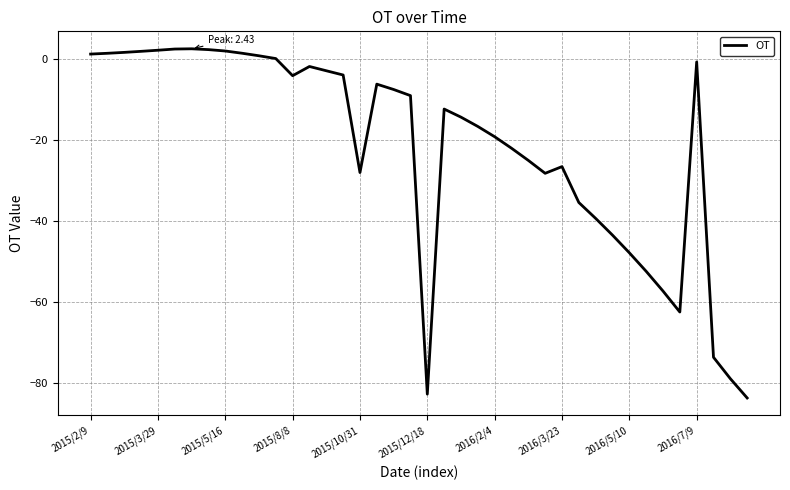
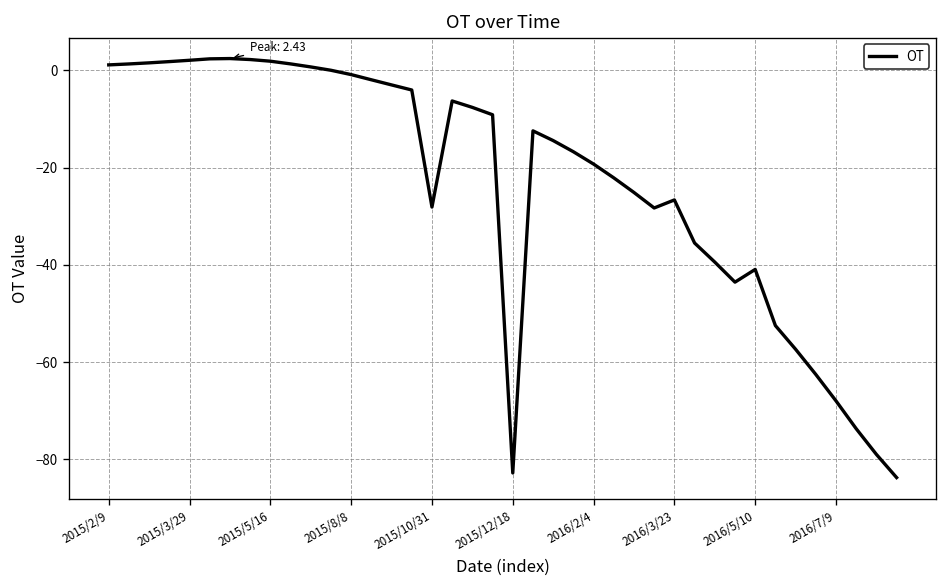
  {
    "2015/2/9": 1,
    "2015/3/29": 2,
    "2015/5/16": 2,
-   "2015/8/8": -4,
+   "2015/8/8": -1,
    "2015/10/31": -28,
    "2015/12/18": -83,
    "2016/2/4": -19,
    "2016/3/23": -27,
-   "2016/5/10": -48,
-   "2016/7/9": -1
+   "2016/5/10": -41,
+   "2016/7/9": -68
  }
